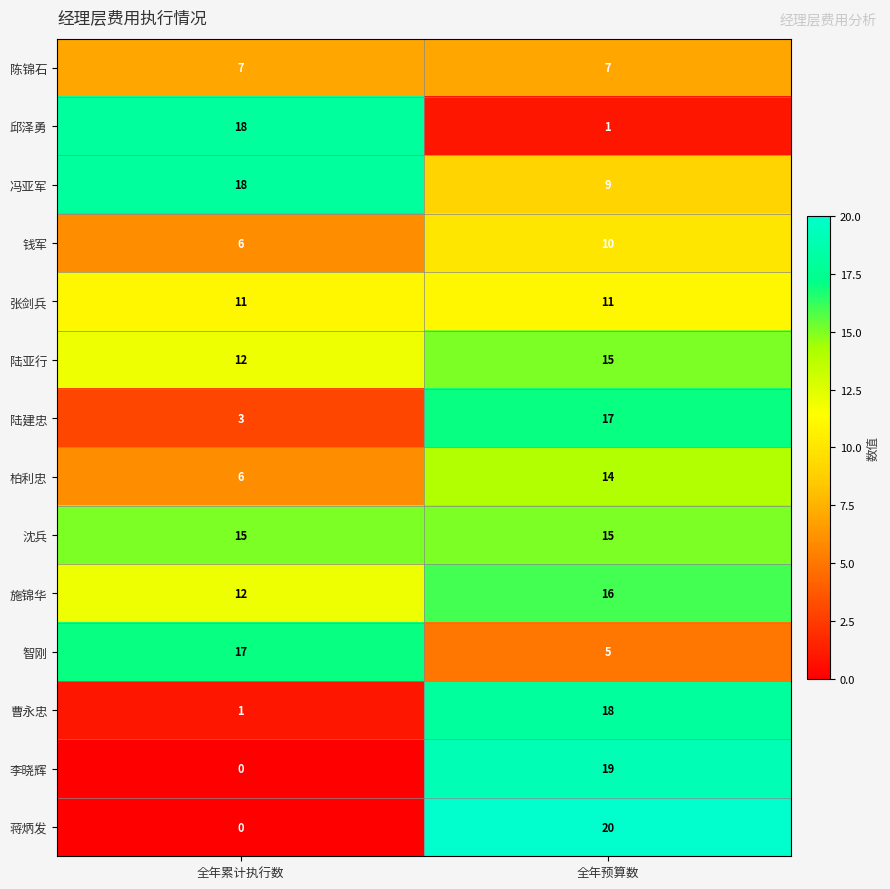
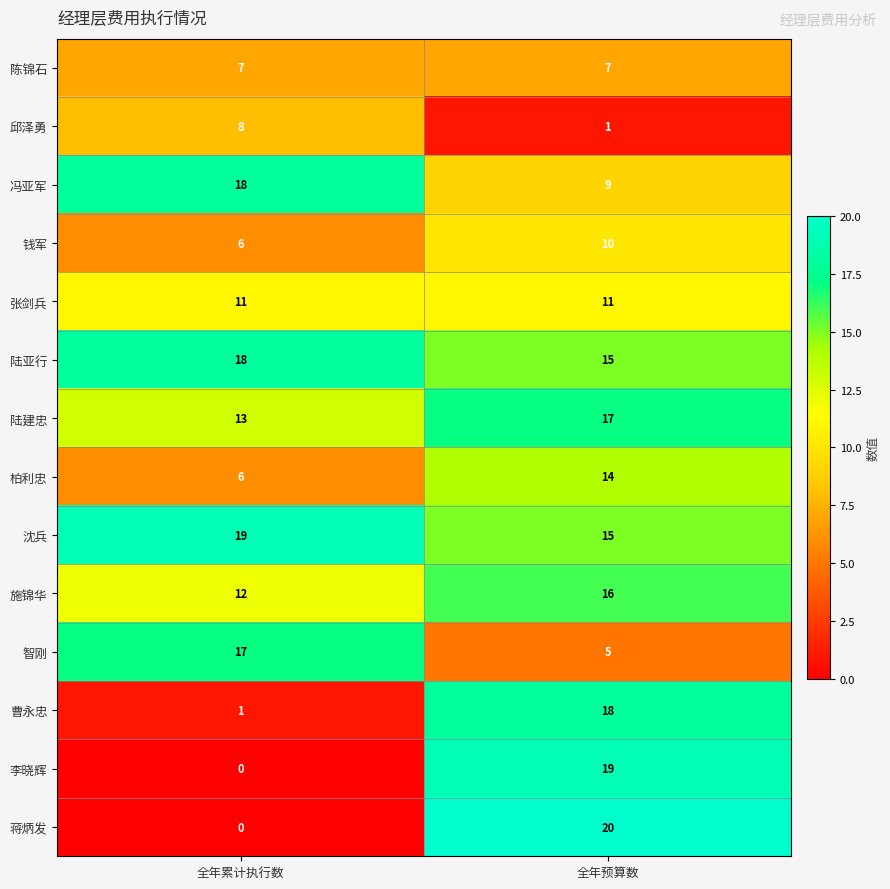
  {
    "陈锦石": {
      "全年累计执行数": 7,
      "全年预算数": 7
    },
    "邱泽勇": {
-     "全年累计执行数": 18,
+     "全年累计执行数": 8,
      "全年预算数": 1
    },
    "冯亚军": {
      "全年累计执行数": 18,
      "全年预算数": 9
    },
    "钱军": {
      "全年累计执行数": 6,
      "全年预算数": 10
    },
    "张剑兵": {
      "全年累计执行数": 11,
      "全年预算数": 11
    },
    "陆亚行": {
-     "全年累计执行数": 12,
+     "全年累计执行数": 18,
      "全年预算数": 15
    },
    "陆建忠": {
-     "全年累计执行数": 3,
+     "全年累计执行数": 13,
      "全年预算数": 17
    },
    "柏利忠": {
      "全年累计执行数": 6,
      "全年预算数": 14
    },
    "沈兵": {
-     "全年累计执行数": 15,
+     "全年累计执行数": 19,
      "全年预算数": 15
    },
    "施锦华": {
      "全年累计执行数": 12,
      "全年预算数": 16
    },
    "智刚": {
      "全年累计执行数": 17,
      "全年预算数": 5
    },
    "曹永忠": {
      "全年累计执行数": 1,
      "全年预算数": 18
    },
    "李晓辉": {
      "全年累计执行数": 0,
      "全年预算数": 19
    },
    "蒋炳发": {
      "全年累计执行数": 0,
      "全年预算数": 20
    }
  }
